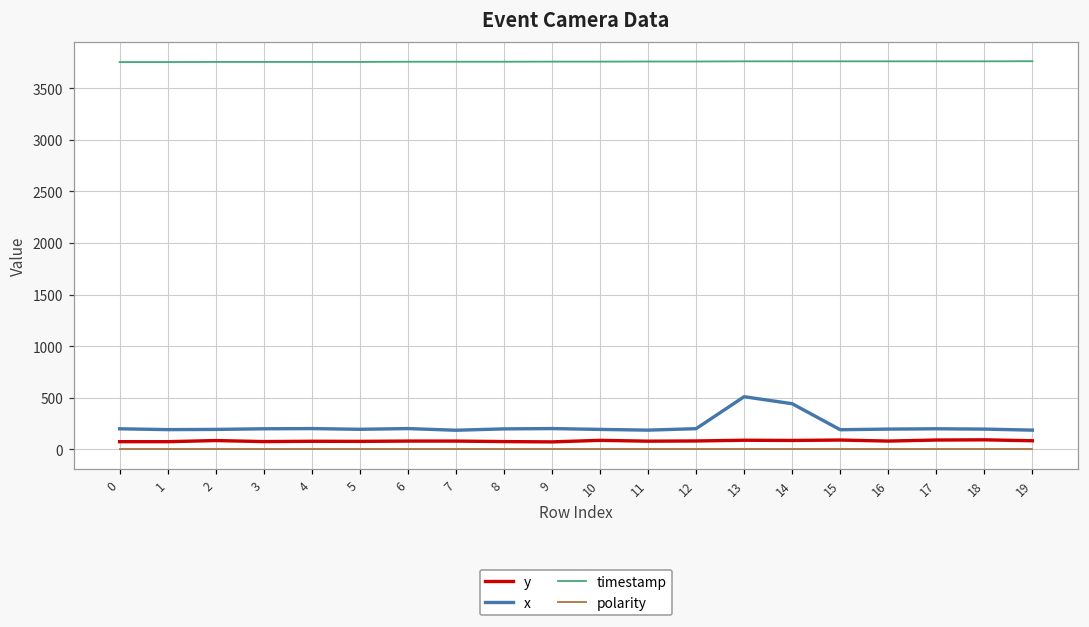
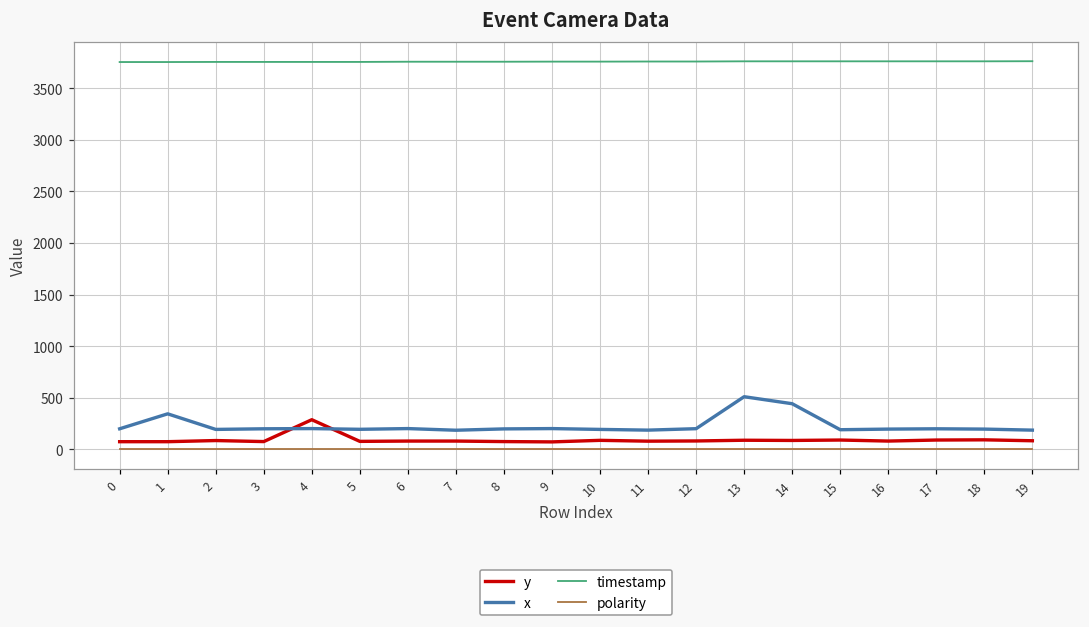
  {
    "y": {
      "0": 100,
      "1": 100,
      "2": 100,
      "3": 100,
-     "4": 100,
+     "4": 300,
      "5": 100,
      "6": 100,
      "7": 100,
      "8": 100,
      "9": 100,
      "10": 100,
      "11": 100,
      "12": 100,
      "13": 100,
      "14": 100,
      "15": 100,
      "16": 100,
      "17": 100,
      "18": 100,
      "19": 100
    },
    "x": {
      "0": 200,
-     "1": 200,
+     "1": 300,
      "2": 200,
      "3": 200,
      "4": 200,
      "5": 200,
      "6": 200,
      "7": 200,
      "8": 200,
      "9": 200,
      "10": 200,
      "11": 200,
      "12": 200,
      "13": 500,
      "14": 400,
      "15": 200,
      "16": 200,
      "17": 200,
      "18": 200,
      "19": 200
    },
    "timestamp": {
      "0": 3800,
      "1": 3800,
      "2": 3800,
      "3": 3800,
      "4": 3800,
      "5": 3800,
      "6": 3800,
      "7": 3800,
      "8": 3800,
      "9": 3800,
      "10": 3800,
      "11": 3800,
      "12": 3800,
      "13": 3800,
      "14": 3800,
      "15": 3800,
      "16": 3800,
      "17": 3800,
      "18": 3800,
      "19": 3800
    },
    "polarity": {
      "0": 0,
      "1": 0,
      "2": 0,
      "3": 0,
      "4": 0,
      "5": 0,
      "6": 0,
      "7": 0,
      "8": 0,
      "9": 0,
      "10": 0,
      "11": 0,
      "12": 0,
      "13": 0,
      "14": 0,
      "15": 0,
      "16": 0,
      "17": 0,
      "18": 0,
      "19": 0
    }
  }
